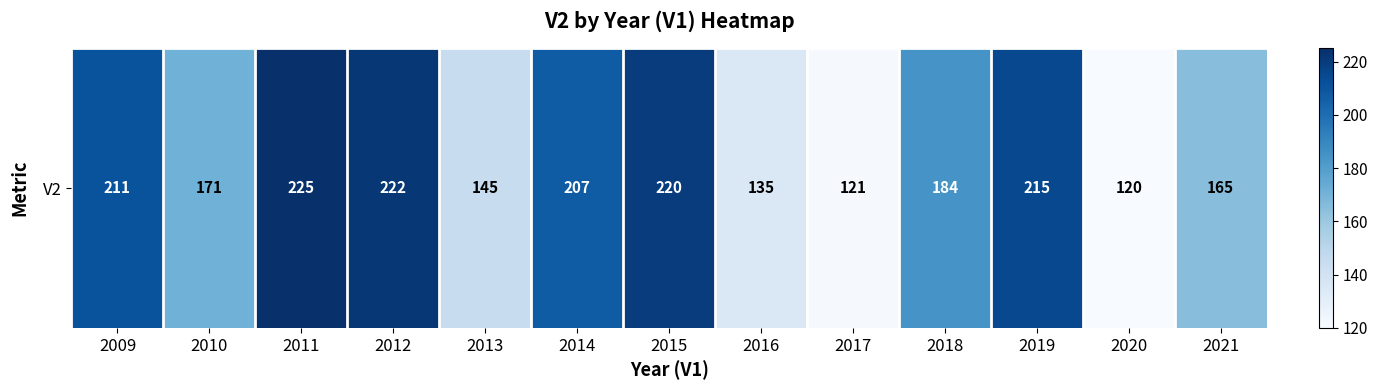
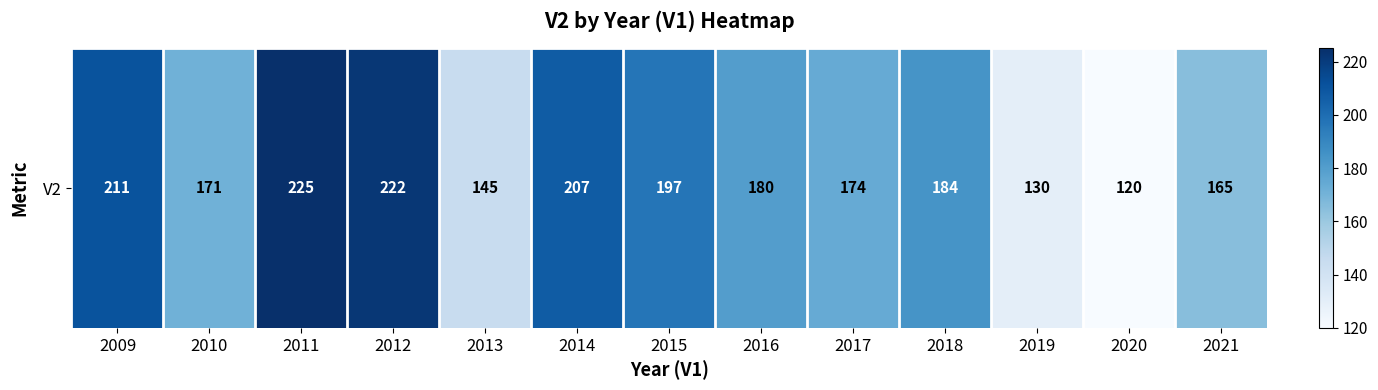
  {
    "V2": {
      "2009": 211,
      "2010": 171,
      "2011": 225,
      "2012": 222,
      "2013": 145,
      "2014": 207,
-     "2015": 220,
-     "2016": 135,
-     "2017": 121,
+     "2015": 197,
+     "2016": 180,
+     "2017": 174,
      "2018": 184,
-     "2019": 215,
+     "2019": 130,
      "2020": 120,
      "2021": 165
    }
  }
